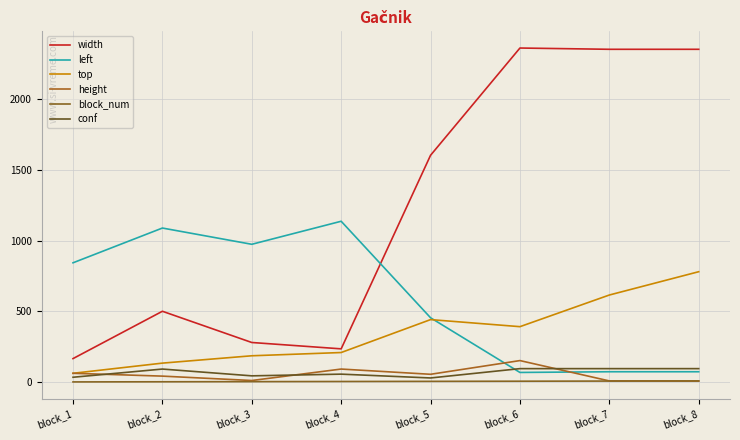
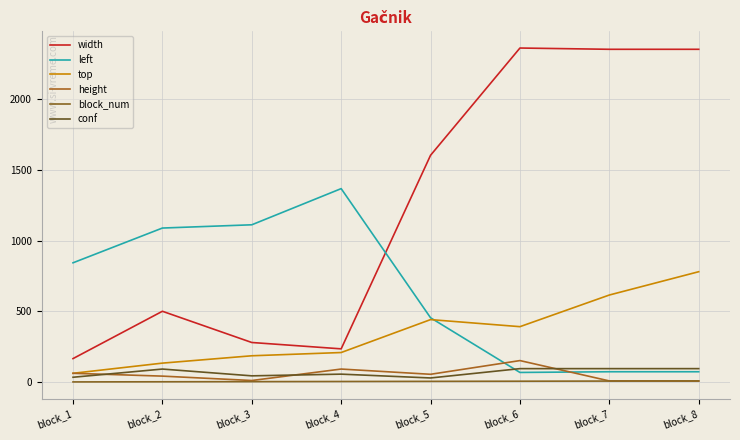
  {
    "width": {
      "block_1": 170,
      "block_2": 500,
      "block_3": 280,
      "block_4": 240,
      "block_5": 1610,
      "block_6": 2360,
      "block_7": 2360,
      "block_8": 2360
    },
    "left": {
      "block_1": 840,
      "block_2": 1090,
-     "block_3": 980,
-     "block_4": 1140,
+     "block_3": 1110,
+     "block_4": 1370,
      "block_6": 70,
      "block_7": 70,
      "block_8": 70
    }
  }
